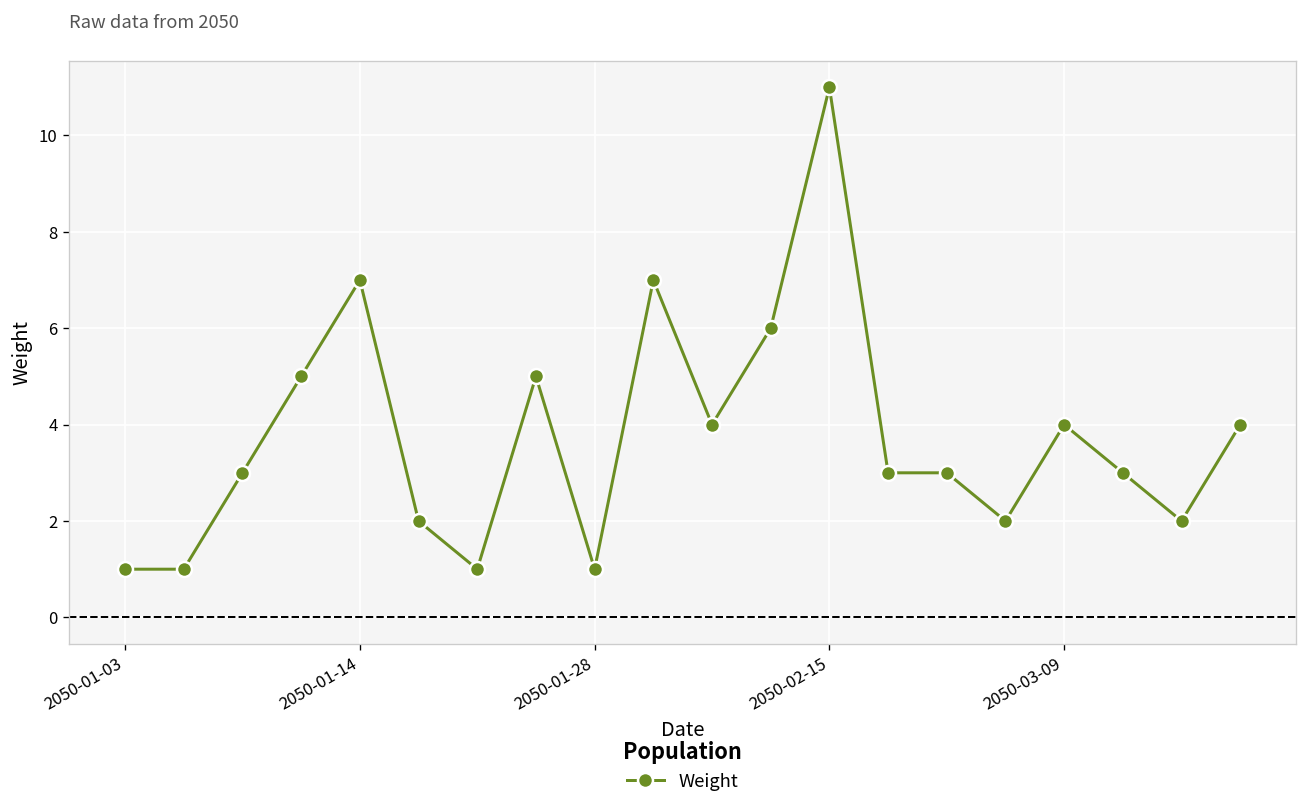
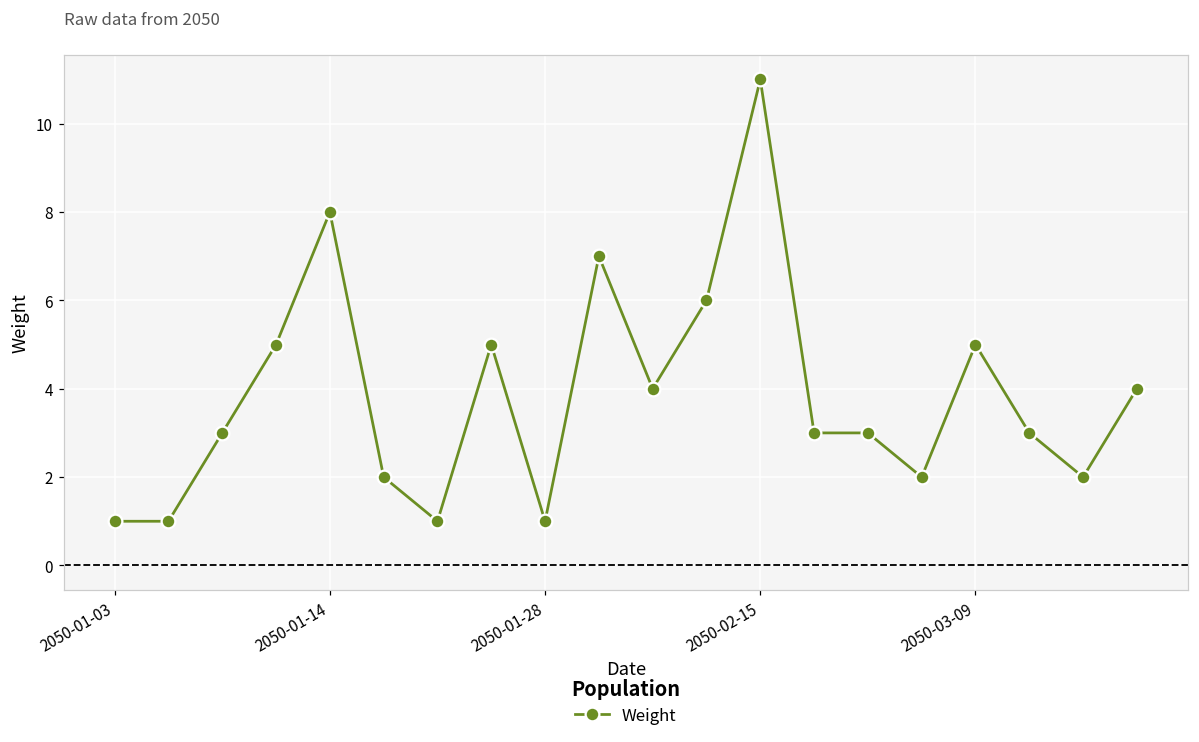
  {
    "2050-01-03": 1,
-   "2050-01-14": 7,
+   "2050-01-14": 8,
    "2050-01-28": 1,
    "2050-02-15": 11,
-   "2050-03-09": 4
+   "2050-03-09": 5
  }
